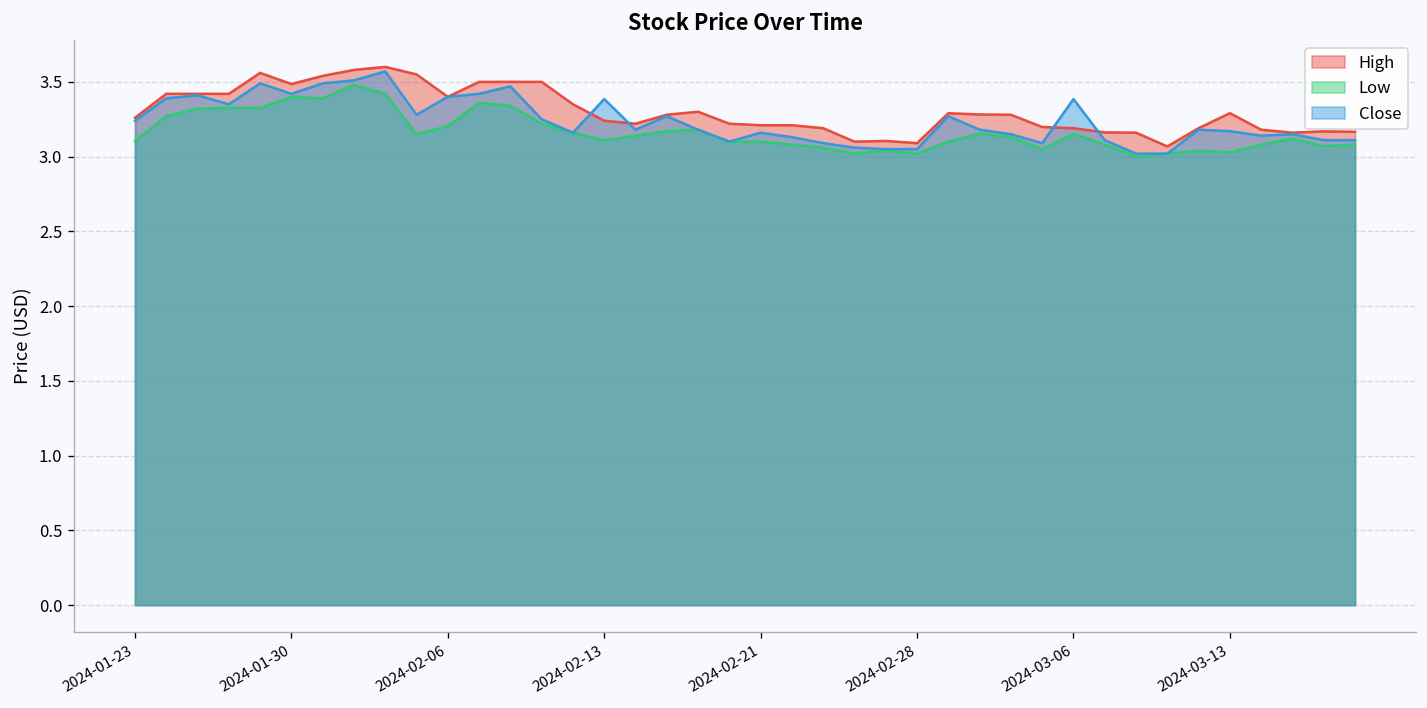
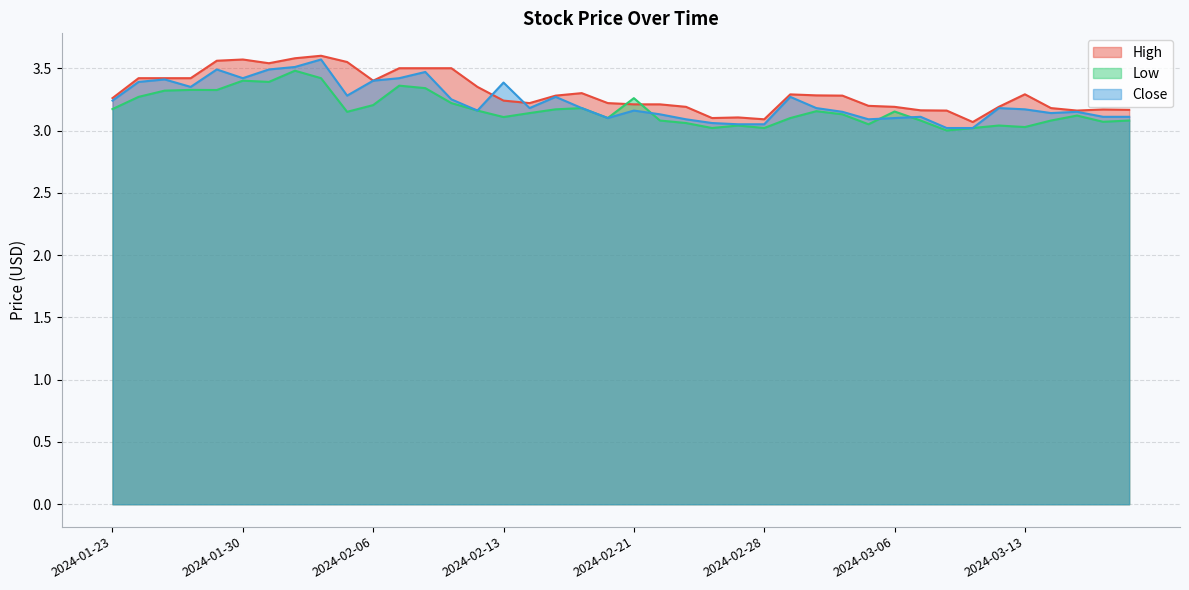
  {
    "High": {
-     "2024-01-30": 3.49,
+     "2024-01-30": 3.57,
      "2024-02-13": 3.24,
      "2024-02-21": 3.21,
      "2024-02-28": 3.09,
      "2024-03-06": 3.19,
      "2024-03-13": 3.29
    },
    "Low": {
-     "2024-01-23": 3.10,
+     "2024-01-23": 3.17,
      "2024-02-06": 3.20,
      "2024-02-13": 3.11,
-     "2024-02-21": 3.10,
+     "2024-02-21": 3.26,
      "2024-02-28": 3.02,
      "2024-03-06": 3.15,
      "2024-03-13": 3.03
    },
    "Close": {
      "2024-02-13": 3.38,
      "2024-02-21": 3.16,
      "2024-02-28": 3.05,
-     "2024-03-06": 3.38,
+     "2024-03-06": 3.10,
      "2024-03-13": 3.17
    }
  }
